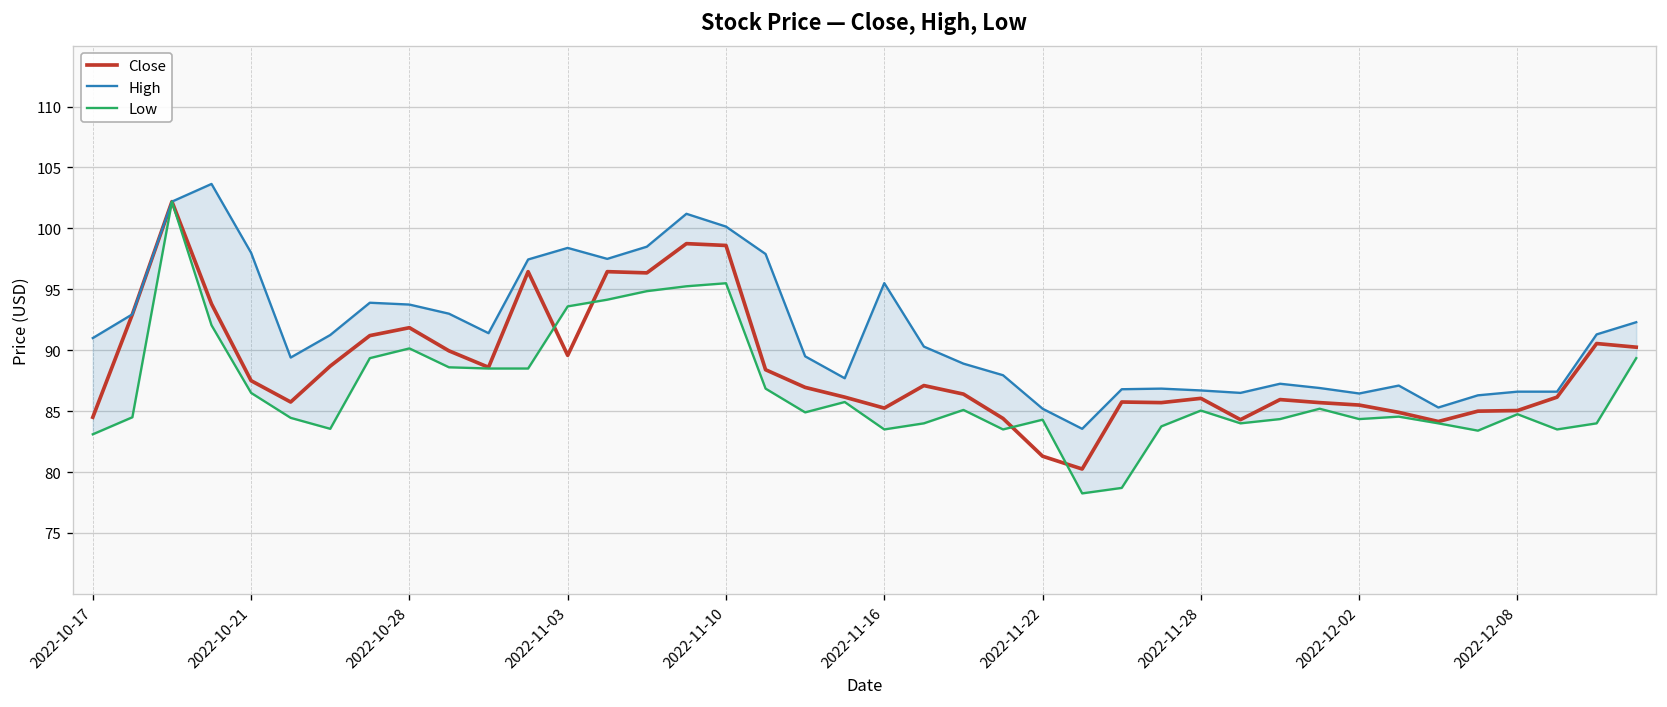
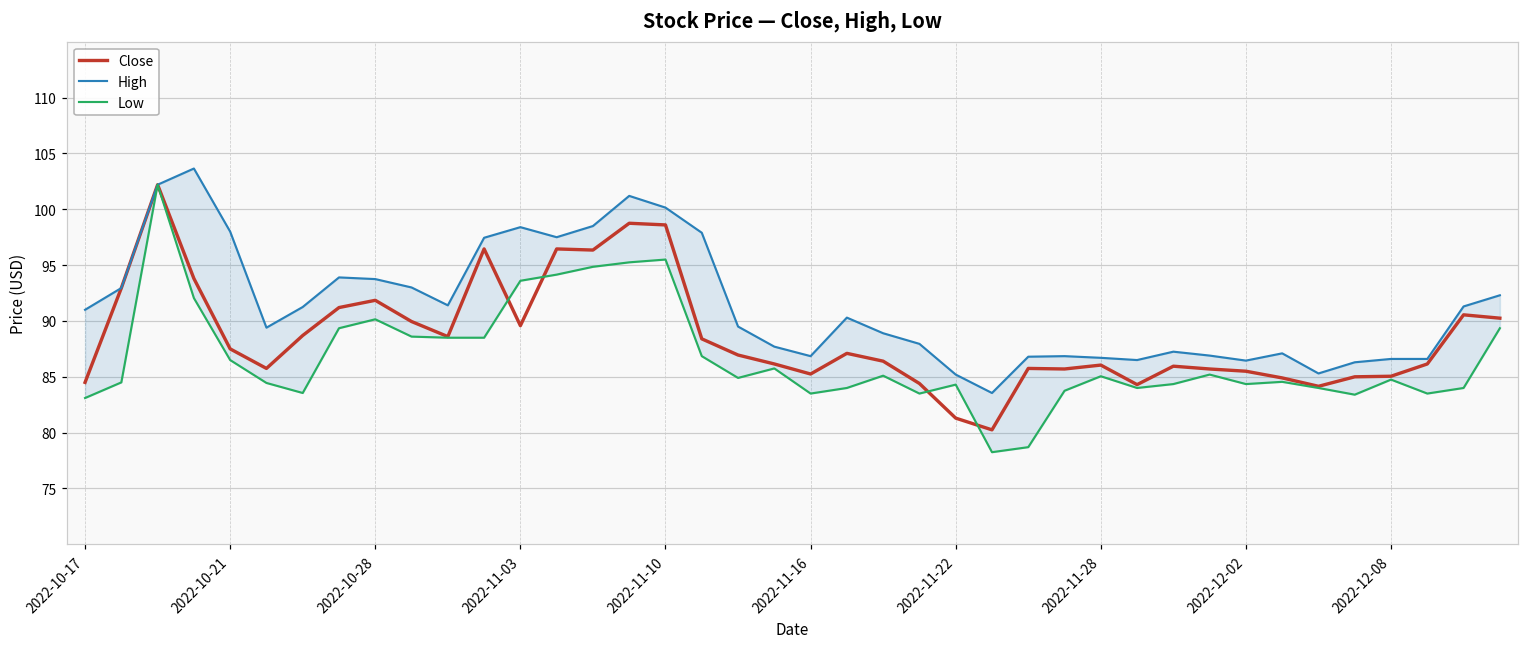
  {
    "Close": {
      "2022-10-17": 84.5,
      "2022-10-21": 87.5,
      "2022-10-28": 91.9,
      "2022-11-03": 89.6,
      "2022-11-10": 98.6,
      "2022-11-16": 85.3,
      "2022-11-22": 81.3,
      "2022-11-28": 86.1,
      "2022-12-02": 85.5,
      "2022-12-08": 85.1
    },
    "High": {
      "2022-10-17": 91.0,
      "2022-10-21": 98.0,
      "2022-10-28": 93.8,
      "2022-11-03": 98.4,
      "2022-11-10": 100.2,
-     "2022-11-16": 95.5,
+     "2022-11-16": 86.9,
      "2022-11-22": 85.2,
      "2022-11-28": 86.7,
      "2022-12-02": 86.5,
      "2022-12-08": 86.6
    },
    "Low": {
      "2022-10-17": 83.1,
      "2022-10-21": 86.5,
      "2022-10-28": 90.2,
      "2022-11-03": 93.6,
      "2022-11-10": 95.5,
      "2022-11-16": 83.5,
      "2022-11-22": 84.3,
      "2022-11-28": 85.1,
      "2022-12-02": 84.4,
      "2022-12-08": 84.8
    }
  }
